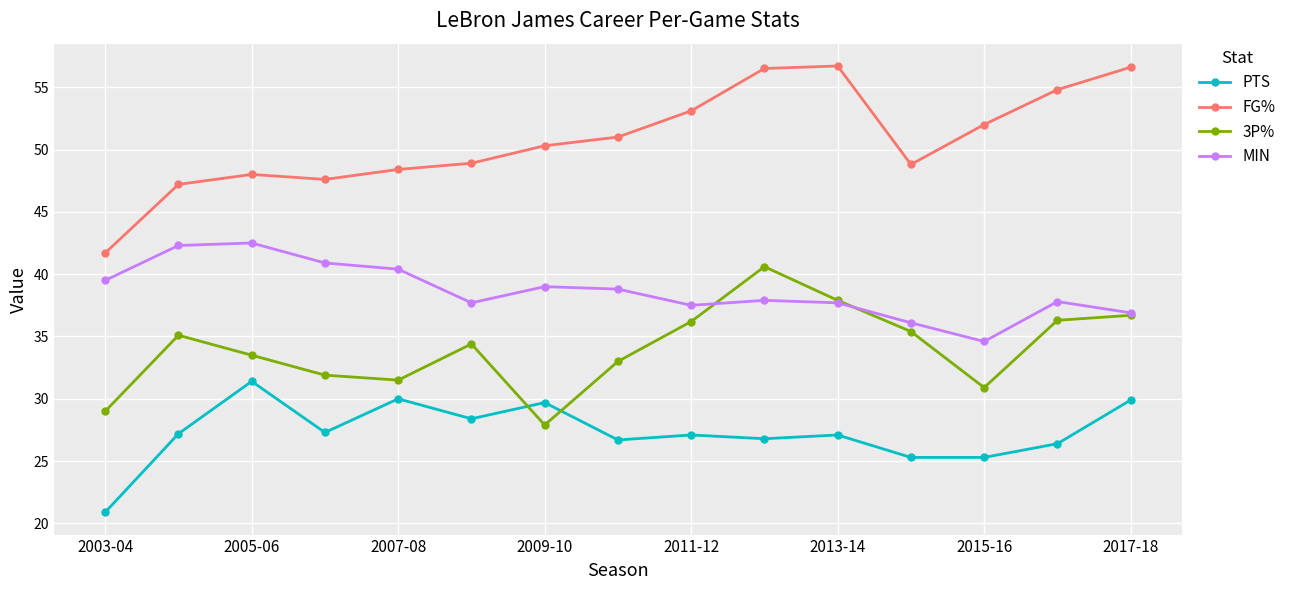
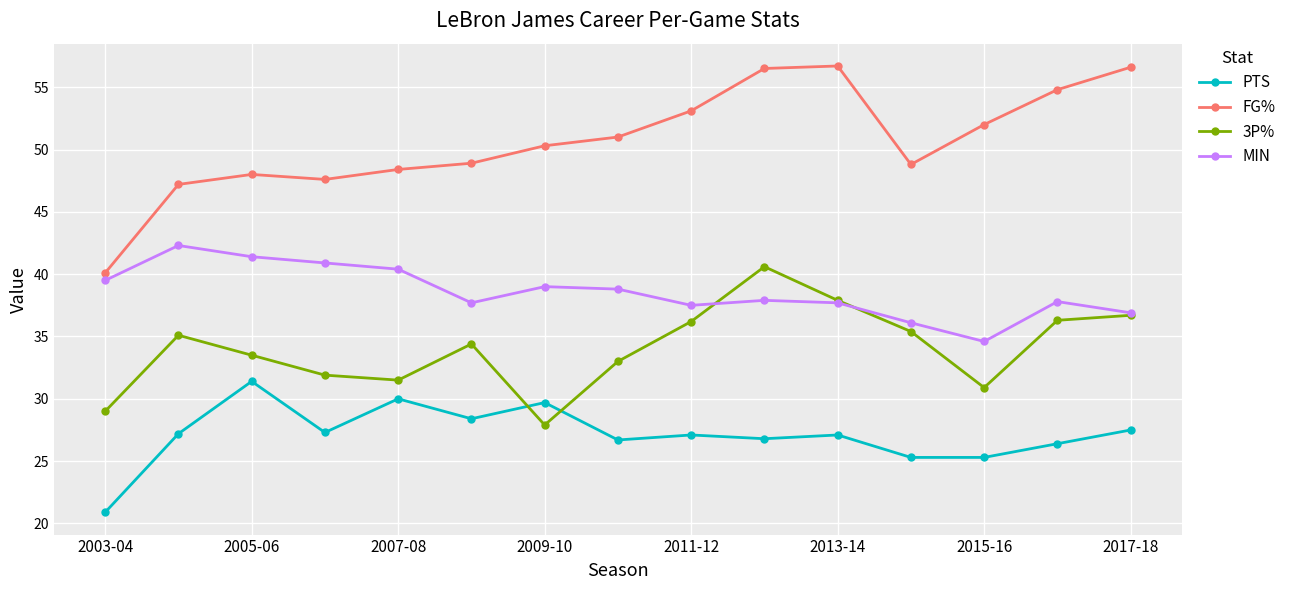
  {
    "PTS": {
      "2003-04": 20.9,
      "2005-06": 31.4,
      "2007-08": 30.0,
      "2009-10": 29.7,
      "2011-12": 27.1,
      "2013-14": 27.1,
      "2015-16": 25.3,
-     "2017-18": 29.9
+     "2017-18": 27.5
    },
    "FG%": {
-     "2003-04": 41.7,
+     "2003-04": 40.1,
      "2005-06": 48.0,
      "2007-08": 48.4,
      "2009-10": 50.3,
      "2011-12": 53.1,
      "2013-14": 56.7,
      "2015-16": 52.0,
      "2017-18": 56.6
    },
    "3P%": {
      "2003-04": 29.0,
      "2005-06": 33.5,
      "2007-08": 31.5,
      "2009-10": 27.9,
      "2011-12": 36.2,
      "2015-16": 30.9
    },
    "MIN": {
      "2003-04": 39.5,
-     "2005-06": 42.5,
+     "2005-06": 41.4,
      "2007-08": 40.4,
      "2009-10": 39.0,
      "2011-12": 37.5,
      "2015-16": 34.6
    }
  }
